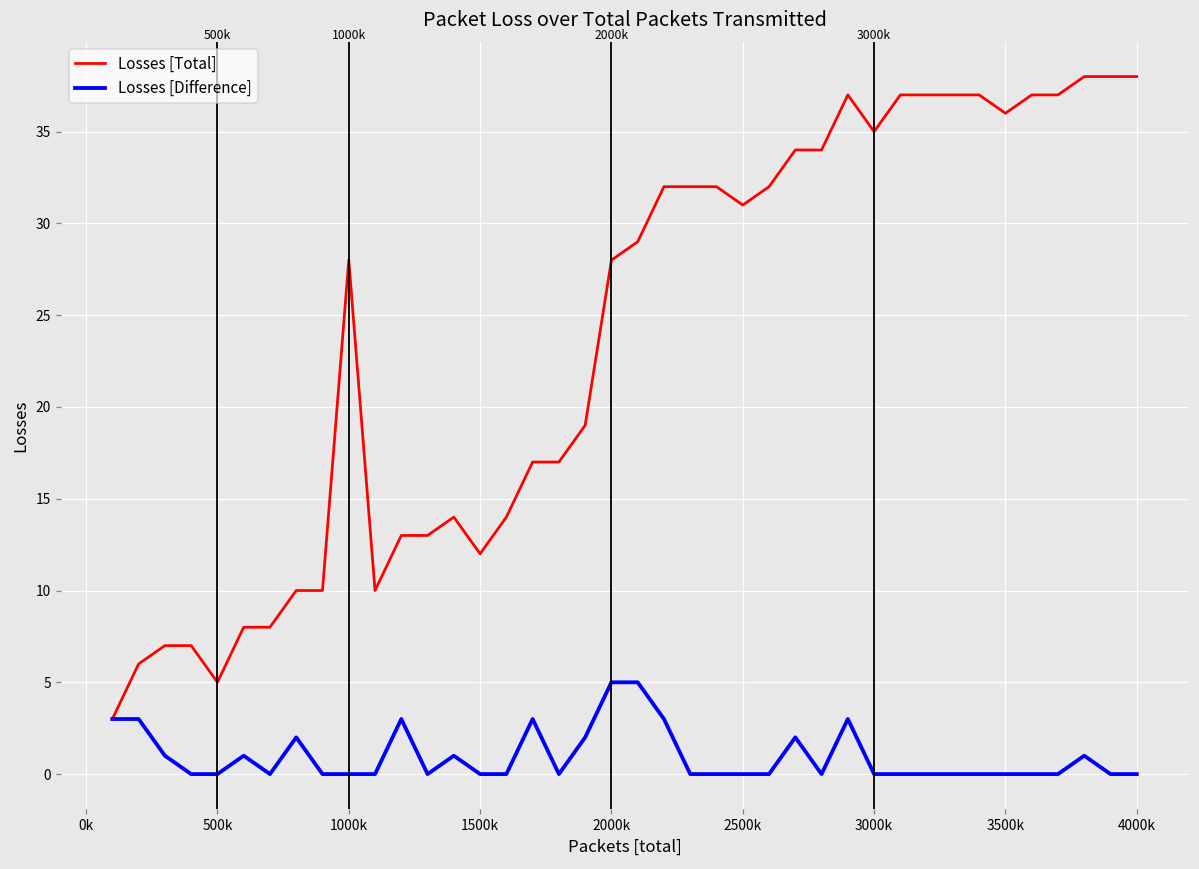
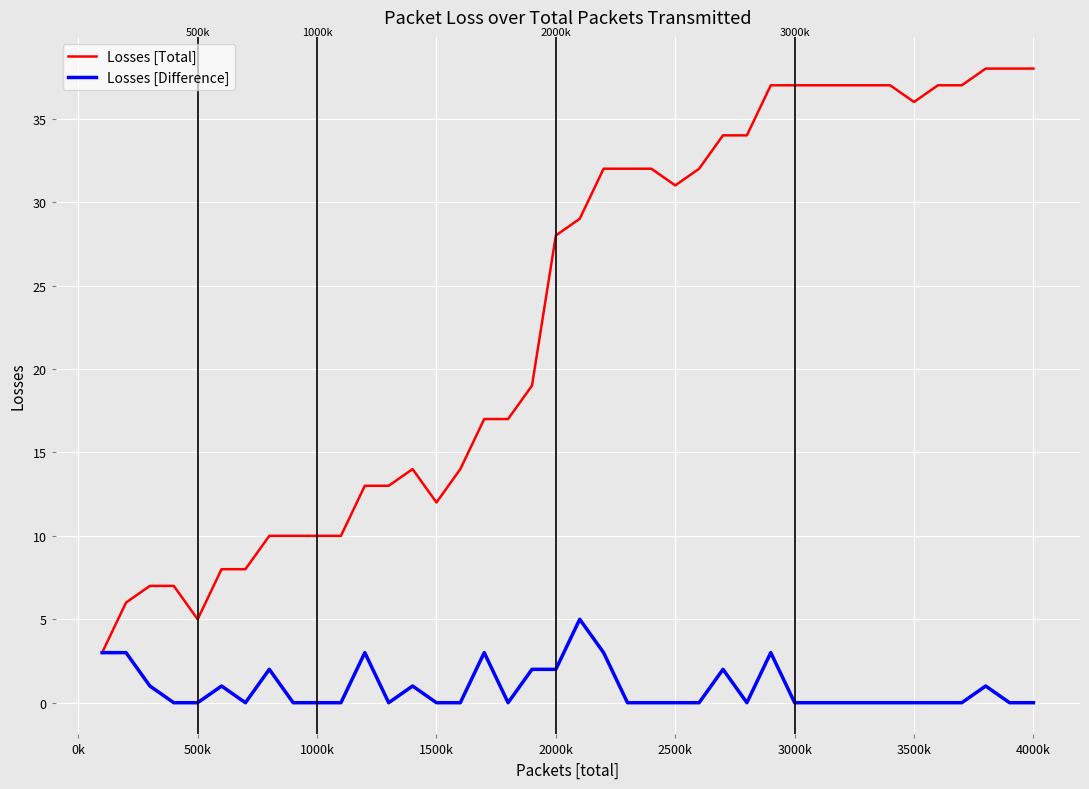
  {
    "Losses [Total]": {
      "500k": 5,
-     "1000k": 28,
+     "1000k": 10,
      "1500k": 12,
      "2000k": 28,
      "2500k": 31,
-     "3000k": 35,
+     "3000k": 37,
      "3500k": 36,
      "4000k": 38
    },
    "Losses [Difference]": {
      "500k": 0,
      "1000k": 0,
      "1500k": 0,
-     "2000k": 5,
+     "2000k": 2,
      "2500k": 0,
      "3000k": 0,
      "3500k": 0,
      "4000k": 0
    }
  }
